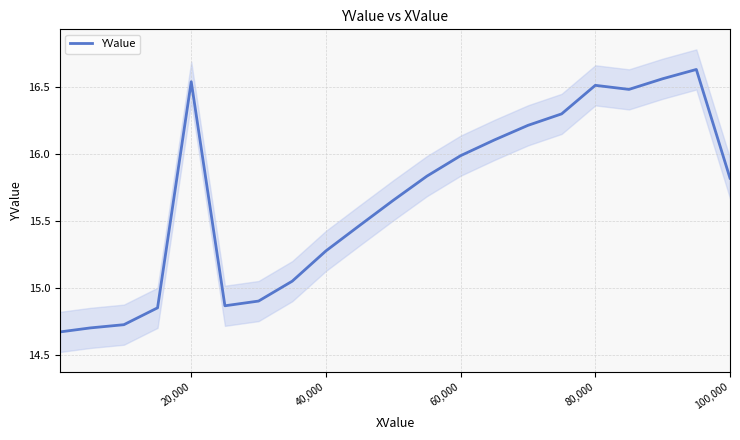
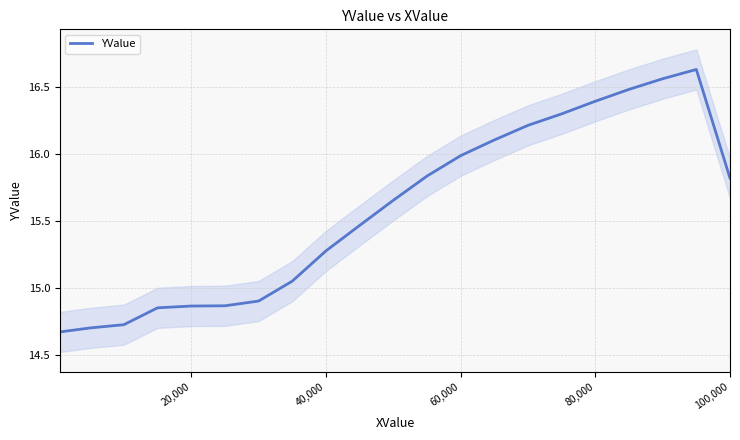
  {
    "YValue": {
-     "20,000": 16.54,
+     "20,000": 14.86,
      "40,000": 15.28,
      "60,000": 15.99,
-     "80,000": 16.51,
+     "80,000": 16.39,
      "100,000": 15.82
    }
  }
